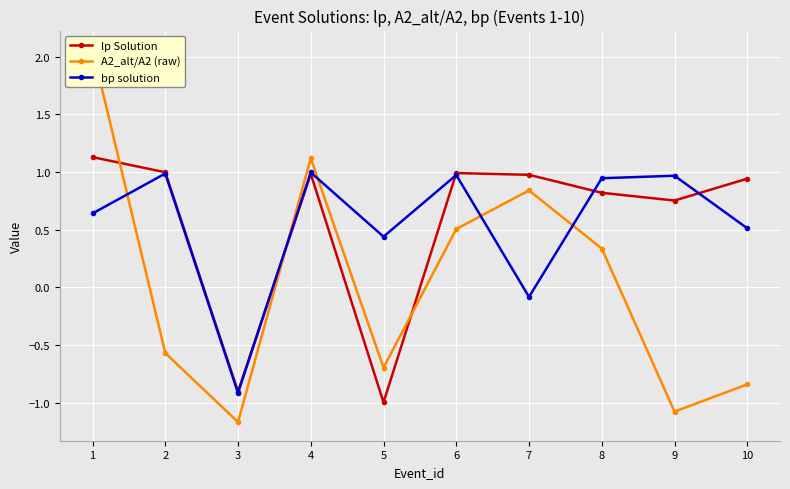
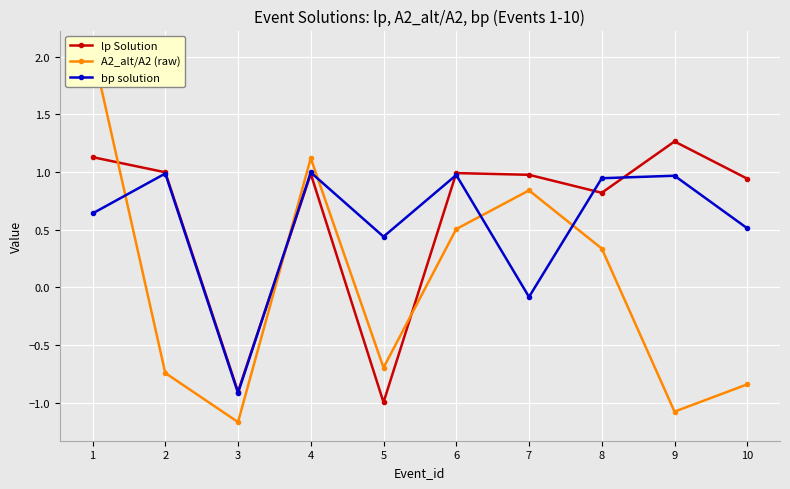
  {
    "lp Solution": {
      "1": 1.13,
      "5": -1.00,
      "7": 0.98,
      "8": 0.82,
-     "9": 0.75,
+     "9": 1.26,
      "10": 0.94
    },
    "A2_alt/A2 (raw)": {
-     "2": -0.57,
+     "2": -0.74,
      "3": -1.17,
      "4": 1.12,
      "5": -0.69,
      "6": 0.51,
      "7": 0.84,
      "8": 0.34,
      "9": -1.08,
      "10": -0.84
    },
    "bp solution": {
      "1": 0.64,
      "5": 0.44,
      "7": -0.08,
      "8": 0.95,
      "9": 0.97,
      "10": 0.51
    }
  }
